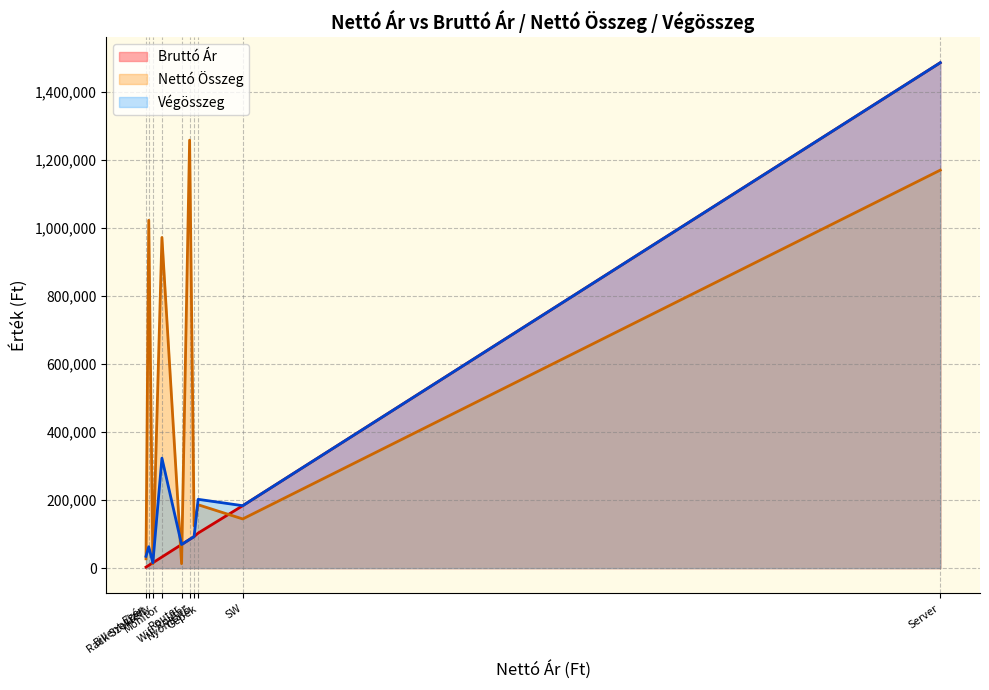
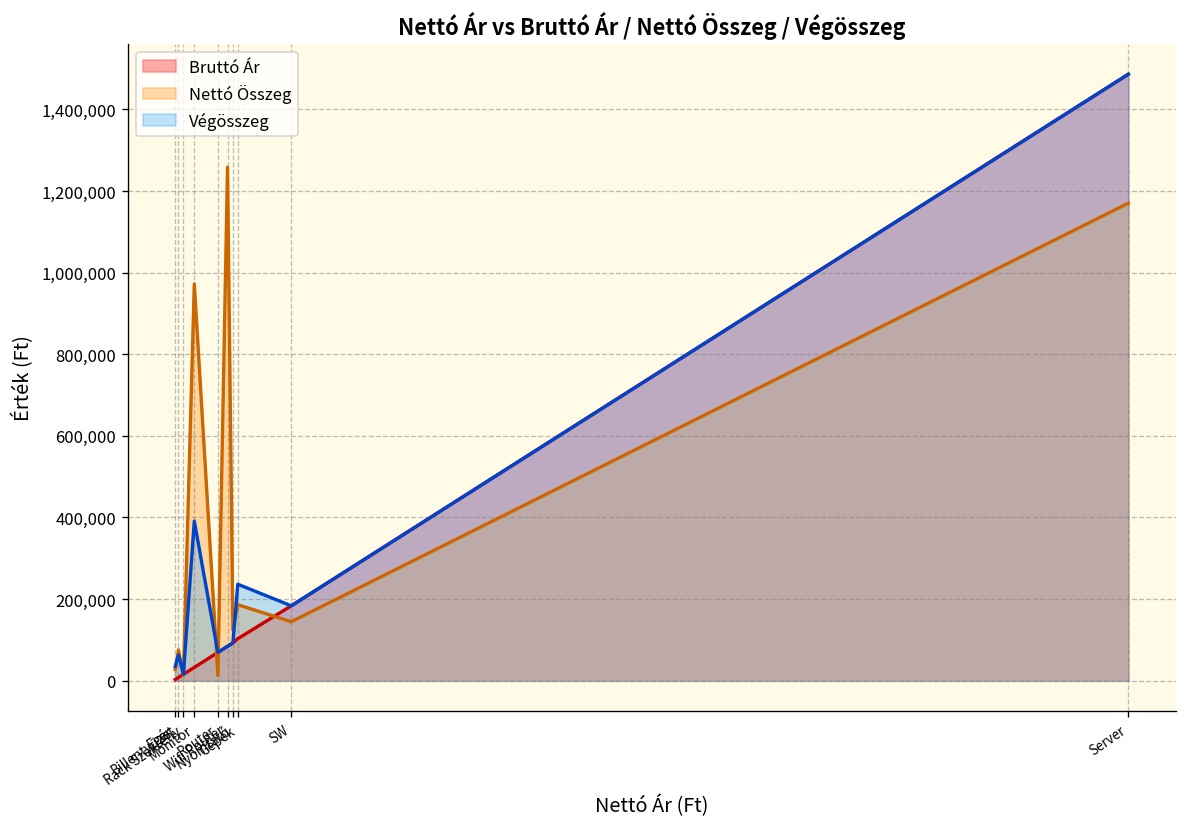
  {
    "Bruttó Ár": {
      "Egér": "0",
      "Billentyűzet": "10,000",
      "Monitor": "30,000",
      "Gépek": "100,000"
    },
    "Nettó Összeg": {
-     "Billentyűzet": "1,020,000",
+     "Billentyűzet": "80,000",
      "Monitor": "970,000",
      "Router": "10,000",
      "Wifi Router": "1,260,000",
      "Nyomtató": "120,000",
      "Gépek": "190,000",
      "SW": "140,000",
      "Server": "1,170,000"
    },
    "Végösszeg": {
      "Billentyűzet": "60,000",
-     "Monitor": "320,000",
-     "Gépek": "200,000"
+     "Monitor": "390,000",
+     "Gépek": "240,000"
    }
  }
